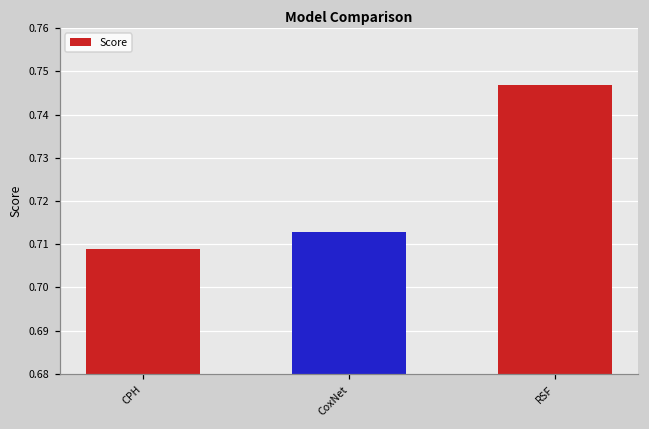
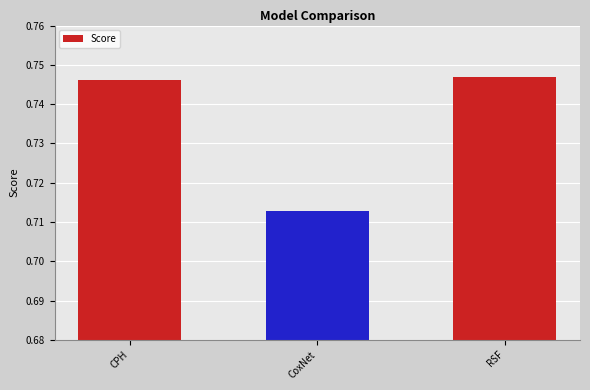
  {
-   "CPH": 0.709,
+   "CPH": 0.746,
    "CoxNet": 0.713,
    "RSF": 0.747
  }
